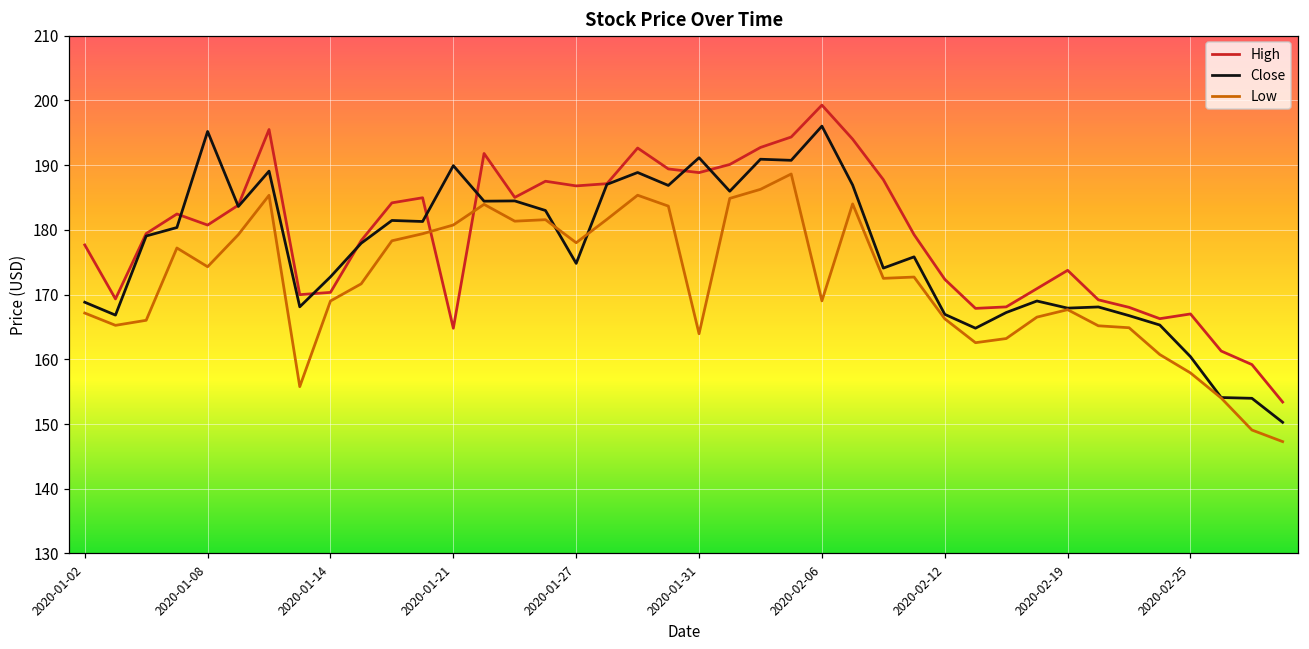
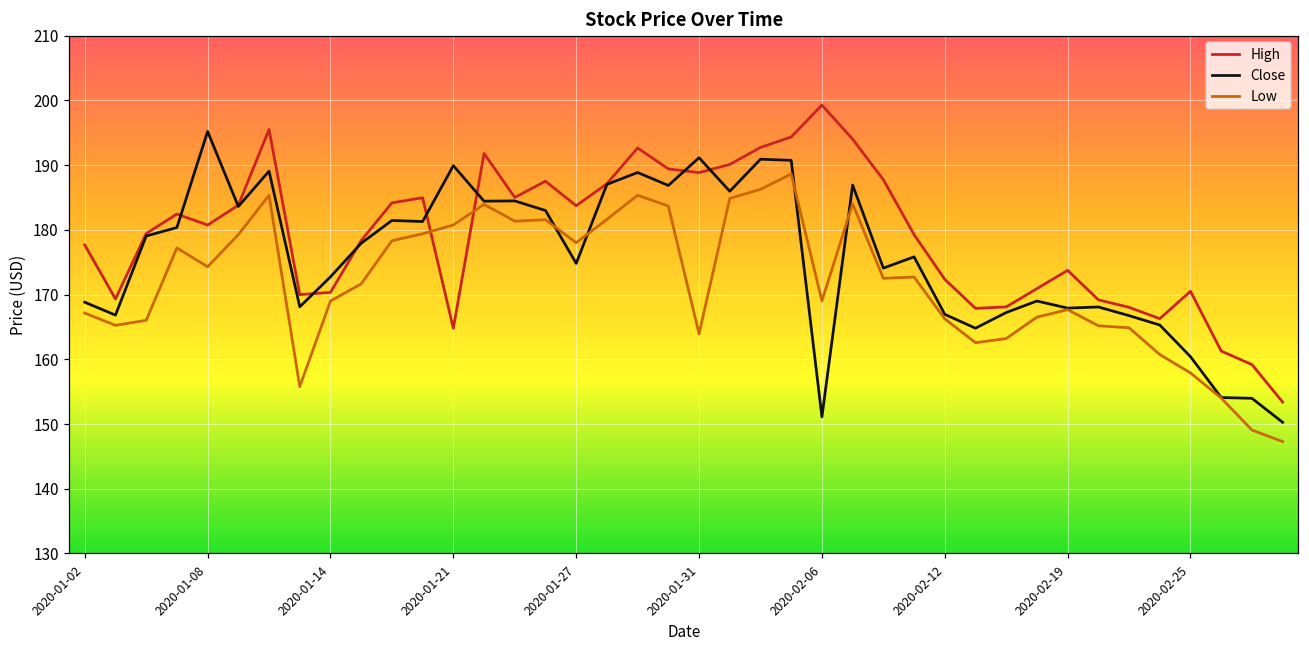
  {
    "High": {
      "2020-01-02": 178,
      "2020-01-08": 181,
      "2020-01-14": 170,
      "2020-01-21": 165,
-     "2020-01-27": 187,
+     "2020-01-27": 184,
      "2020-01-31": 189,
      "2020-02-06": 199,
      "2020-02-12": 172,
      "2020-02-19": 174,
-     "2020-02-25": 167
+     "2020-02-25": 171
    },
    "Close": {
      "2020-01-02": 169,
      "2020-01-08": 195,
      "2020-01-14": 173,
      "2020-01-21": 190,
      "2020-01-27": 175,
      "2020-01-31": 191,
-     "2020-02-06": 196,
+     "2020-02-06": 151,
      "2020-02-12": 167,
      "2020-02-25": 160
    },
    "Low": {
      "2020-01-02": 167,
      "2020-01-08": 174,
      "2020-01-14": 169,
      "2020-01-21": 181,
      "2020-01-27": 178,
      "2020-01-31": 164,
      "2020-02-06": 169,
      "2020-02-12": 166,
      "2020-02-25": 158
    }
  }
